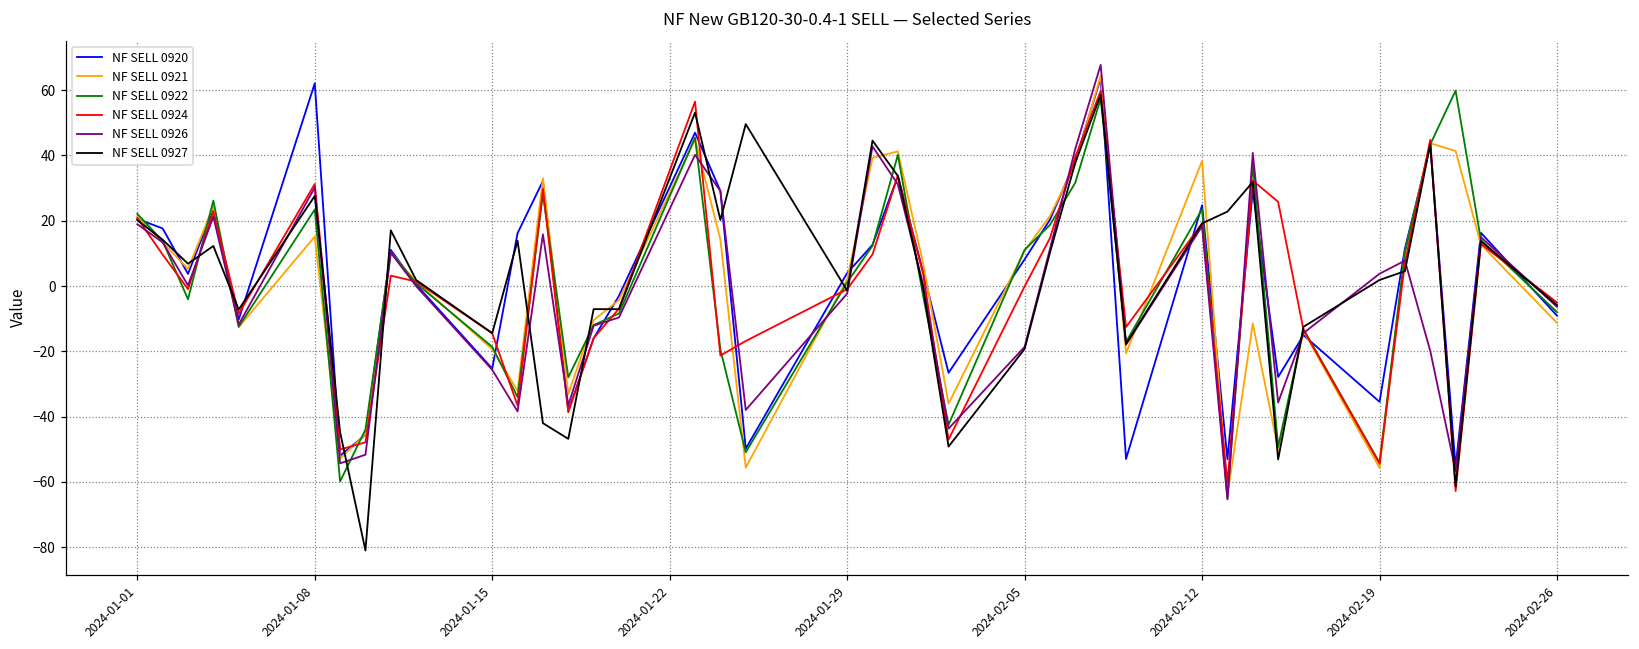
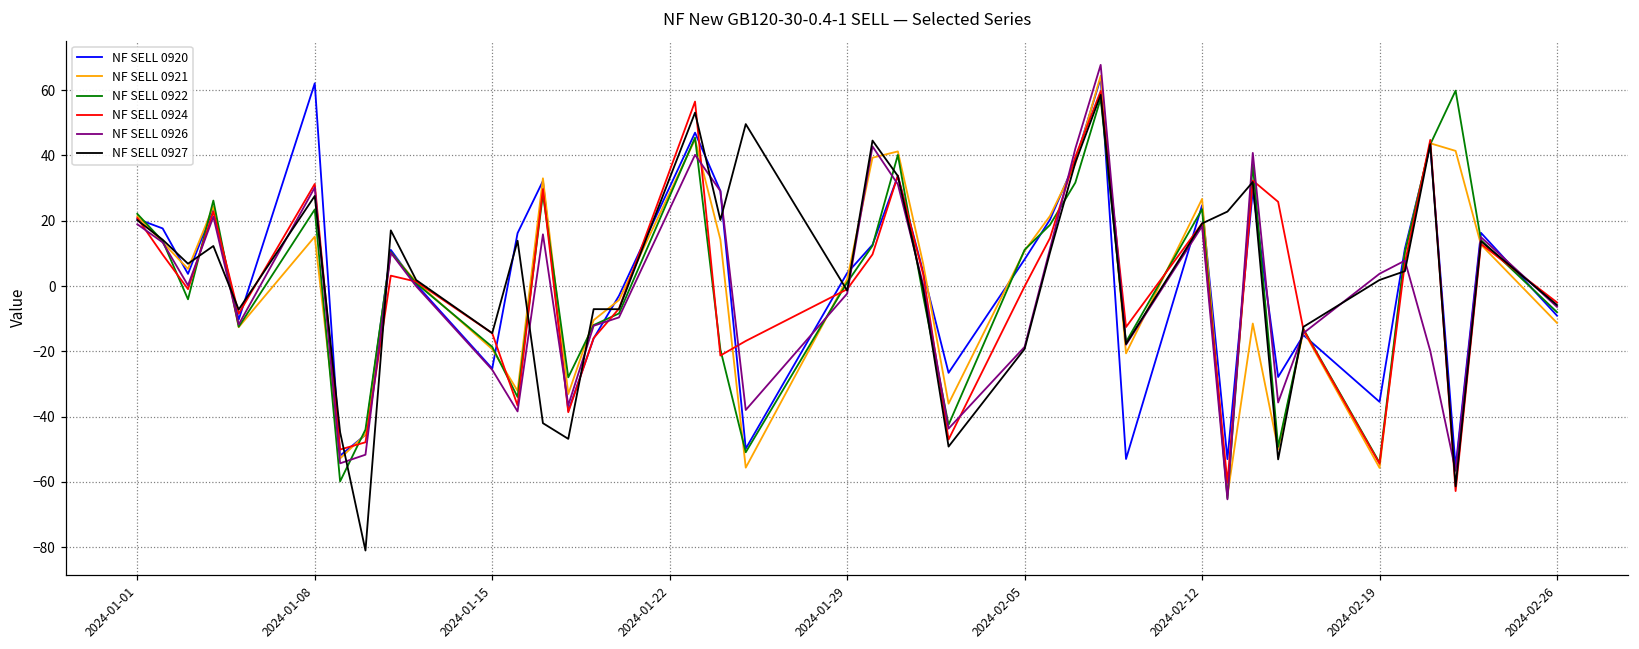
  {
    "NF SELL 0920": {
      "2024-01-08": 62,
      "2024-01-29": 4,
      "2024-02-05": 8,
      "2024-02-12": 25,
      "2024-02-19": -35,
      "2024-02-26": -9
    },
    "NF SELL 0921": {
      "2024-01-08": 15,
      "2024-01-29": 2,
-     "2024-02-12": 38,
+     "2024-02-12": 27,
      "2024-02-19": -56,
      "2024-02-26": -11
    },
    "NF SELL 0922": {
      "2024-01-08": 23,
      "2024-01-29": 1,
      "2024-02-12": 24,
      "2024-02-26": -8
    },
    "NF SELL 0924": {
      "2024-01-08": 31,
      "2024-02-05": 0
    },
    "NF SELL 0926": {
      "2024-01-01": 19,
      "2024-01-08": 30,
      "2024-01-29": -2,
      "2024-02-12": 18,
      "2024-02-19": 4
    },
    "NF SELL 0927": {
      "2024-01-08": 28,
      "2024-02-19": 2
    }
  }
